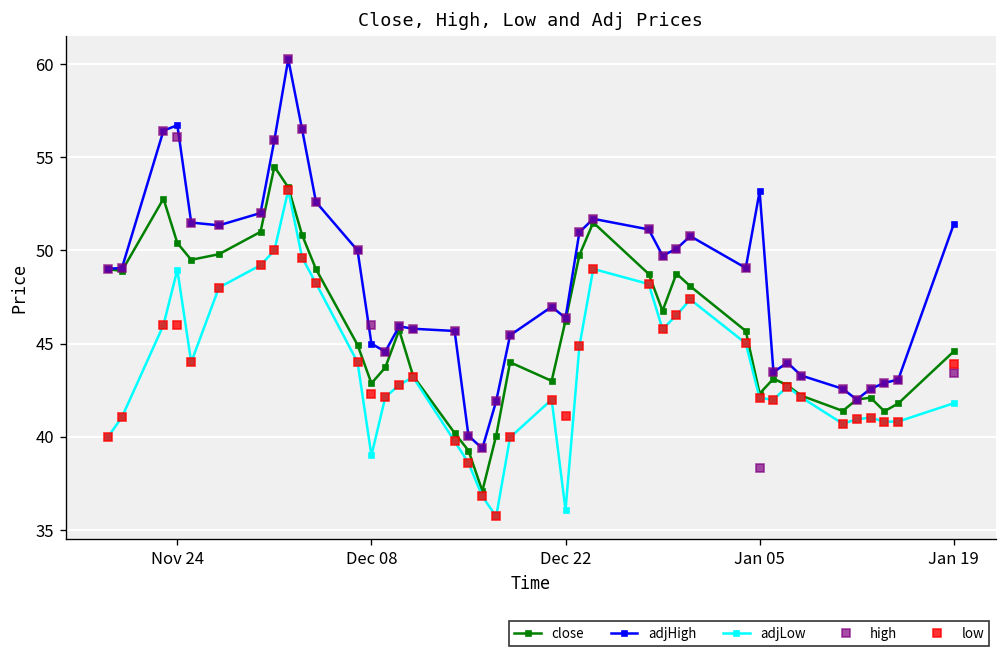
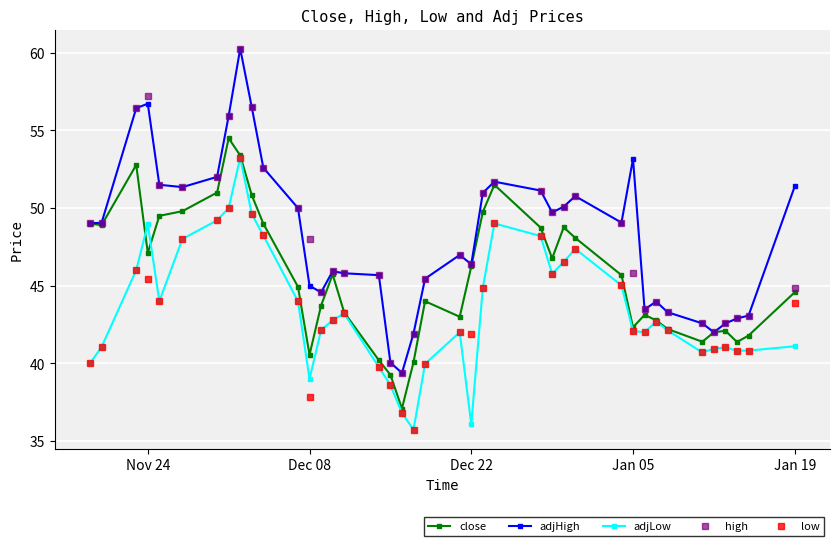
  {
    "close": {
-     "Nov 24": 50.4,
-     "Dec 08": 42.9,
+     "Nov 24": 47.1,
+     "Dec 08": 40.6,
      "Jan 05": 42.3,
      "Jan 19": 44.6
    },
    "adjHigh": {
      "Nov 24": 56.7,
      "Dec 08": 45.0,
      "Jan 05": 53.2,
      "Jan 19": 51.4
    },
    "adjLow": {
      "Nov 24": 49.0,
      "Dec 08": 39.0,
      "Dec 22": 36.1,
-     "Jan 19": 41.8
+     "Jan 19": 41.1
    },
    "high": {
-     "Nov 24": 56.1,
-     "Dec 08": 46,
-     "Jan 05": 38.4,
-     "Jan 19": 43.4
+     "Nov 24": 57.2,
+     "Dec 08": 48,
+     "Jan 05": 45.8,
+     "Jan 19": 44.9
    },
    "low": {
-     "Nov 24": 46.0,
-     "Dec 08": 42.3,
-     "Dec 22": 41.1,
+     "Nov 24": 45.5,
+     "Dec 08": 37.8,
+     "Dec 22": 41.9,
      "Jan 19": 43.9
    }
  }
